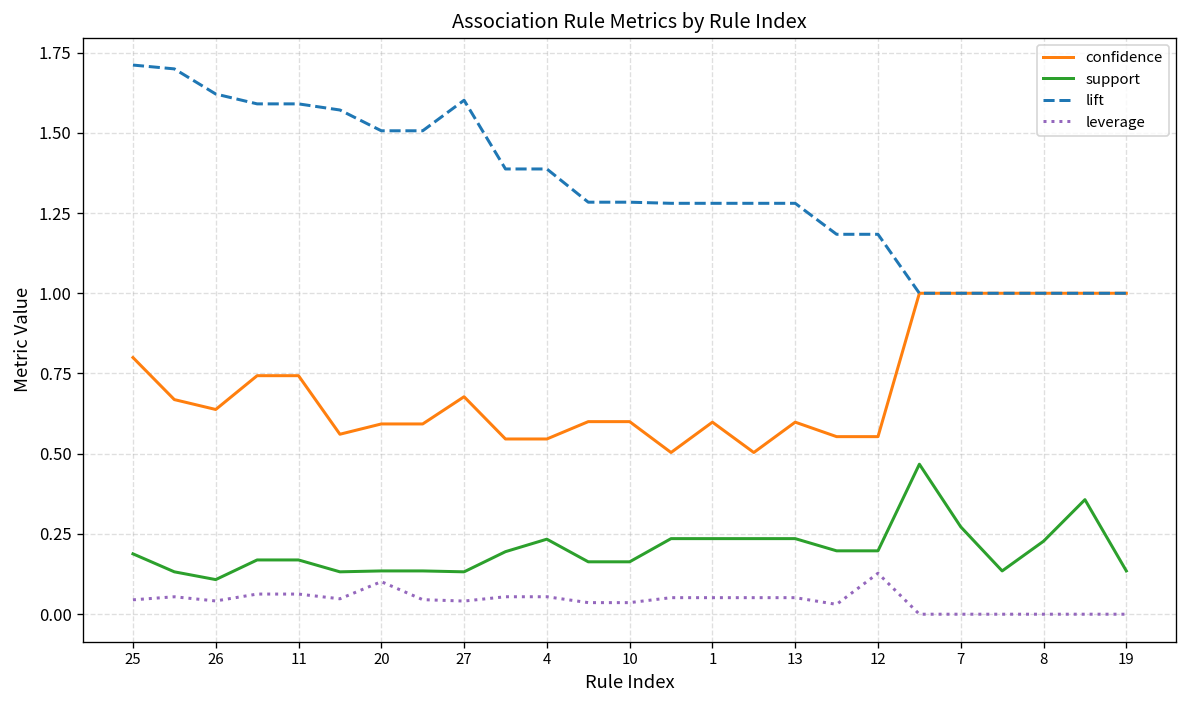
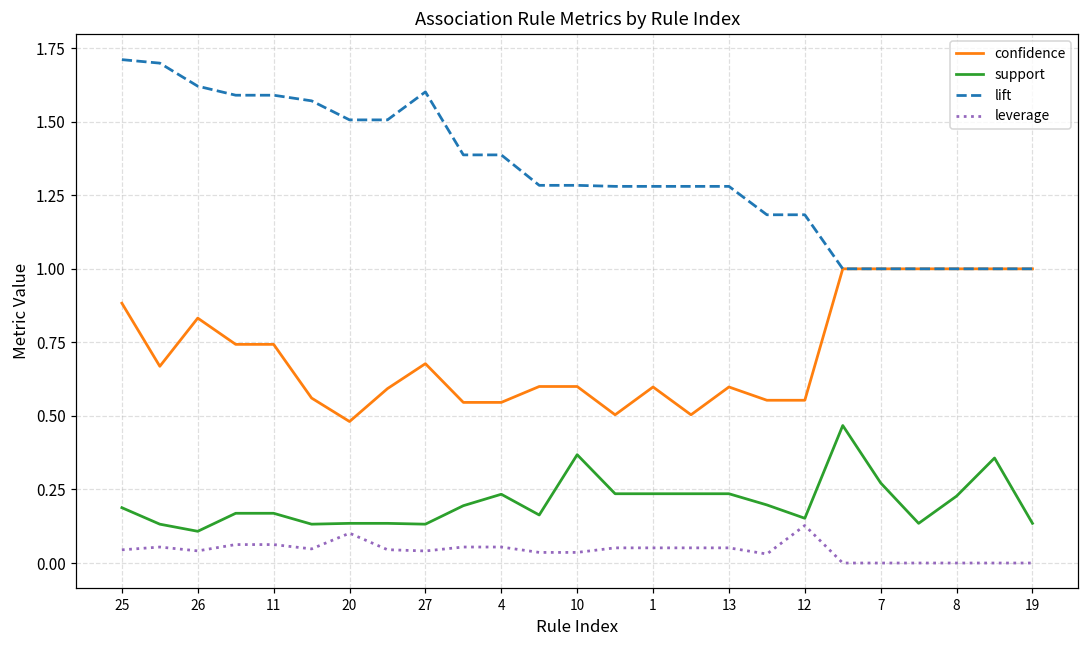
  {
    "confidence": {
-     "25": 0.80,
-     "26": 0.64,
-     "20": 0.59,
+     "25": 0.88,
+     "26": 0.83,
+     "20": 0.48,
      "27": 0.68,
      "4": 0.55,
      "10": 0.60,
      "12": 0.55
    },
    "support": {
      "25": 0.19,
      "26": 0.11,
      "20": 0.13,
      "27": 0.13,
      "4": 0.23,
-     "10": 0.16,
-     "12": 0.20,
+     "10": 0.37,
+     "12": 0.15,
      "8": 0.23
    },
    "lift": {
      "25": 1.71,
      "26": 1.62,
      "20": 1.51,
      "27": 1.60,
      "4": 1.39,
      "10": 1.28,
      "12": 1.18
    },
    "leverage": {
      "25": 0.04,
      "26": 0.04,
      "20": 0.10,
      "27": 0.04,
      "4": 0.05,
      "10": 0.04,
      "12": 0.13,
      "8": 0.00
    }
  }
